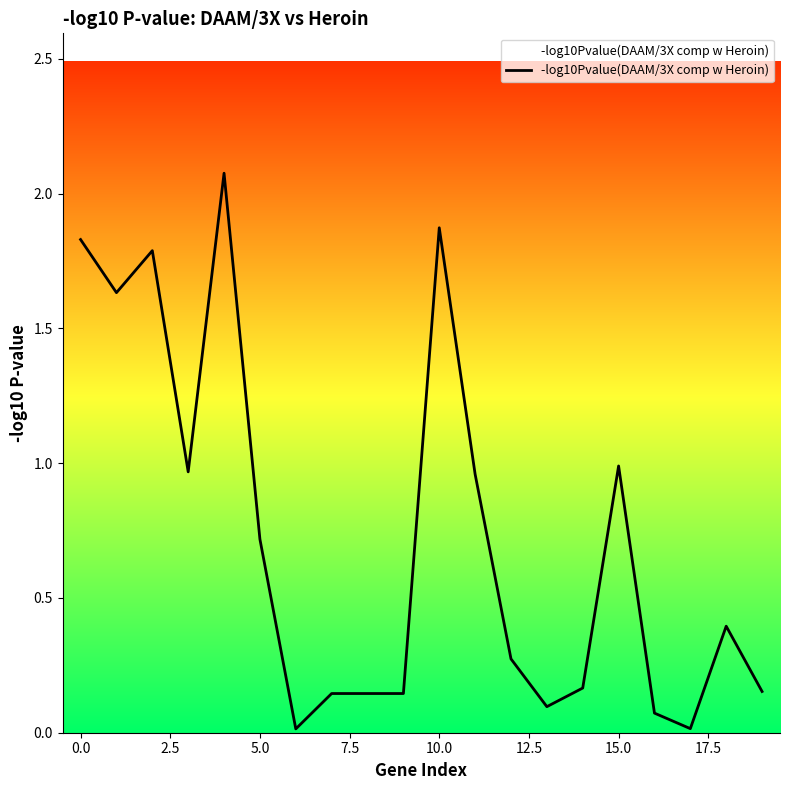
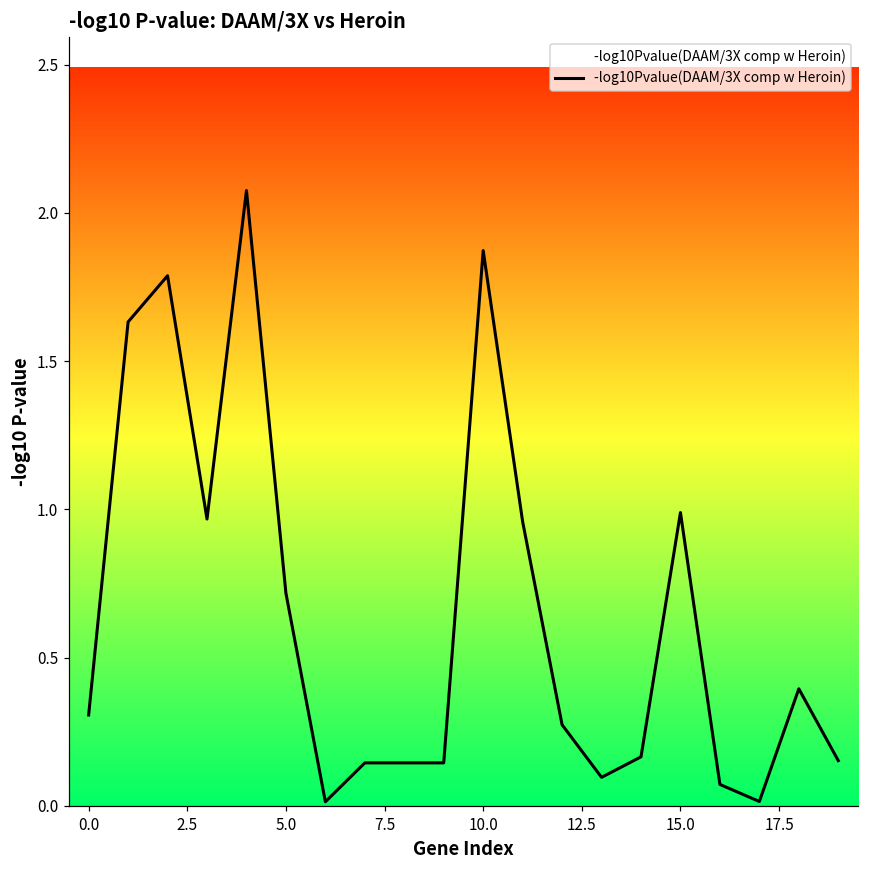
  {
-   "0.0": 1.83,
+   "0.0": 0.31,
    "5.0": 0.72,
    "10.0": 1.87,
    "15.0": 0.99
  }
